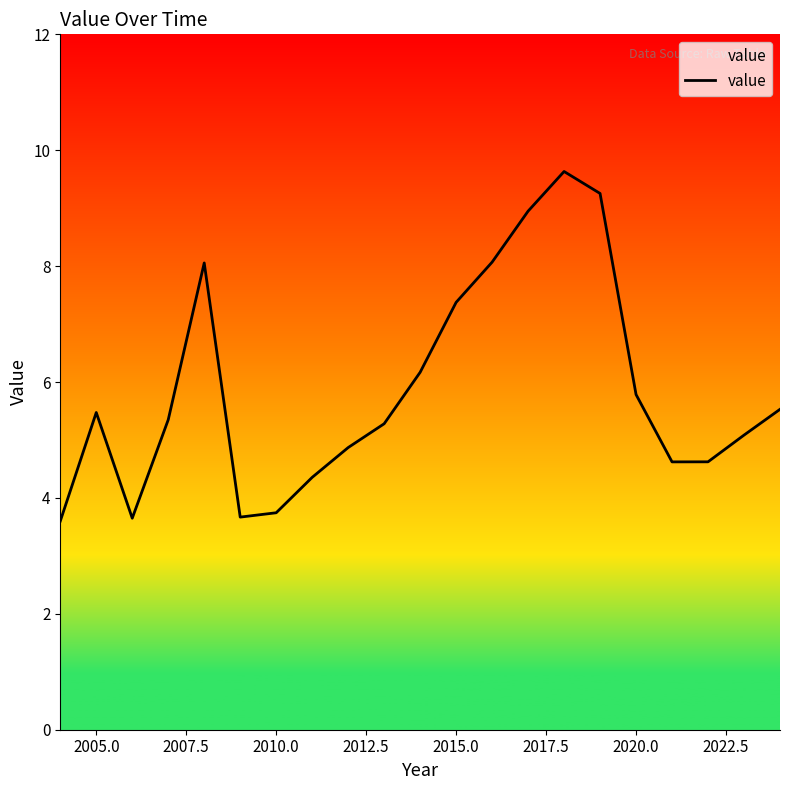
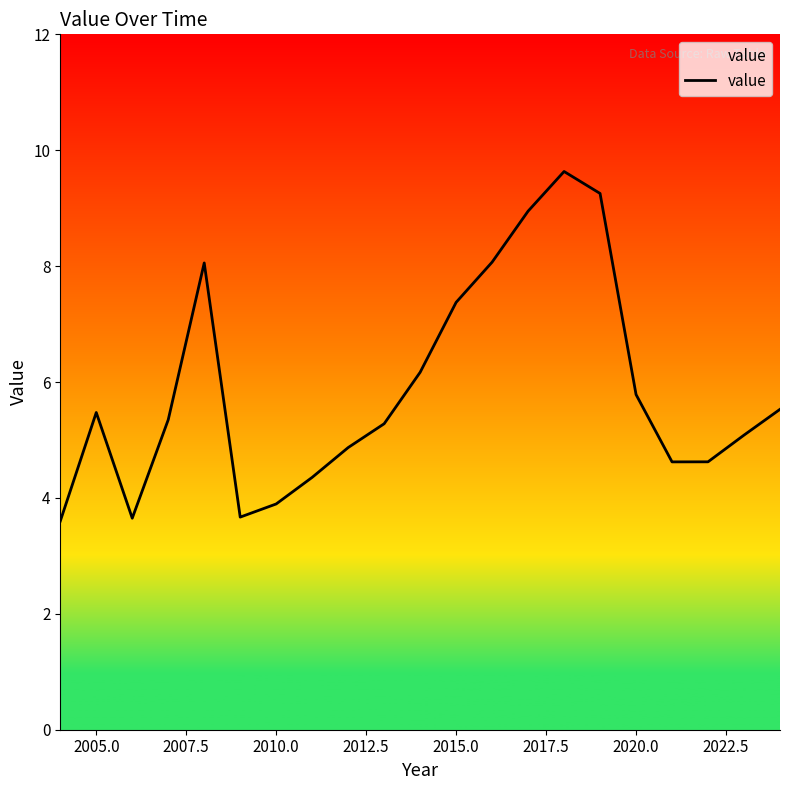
  {
    "2005.0": 5.5,
-   "2010.0": 3.7,
+   "2010.0": 3.9,
    "2015.0": 7.4,
    "2020.0": 5.8
  }
